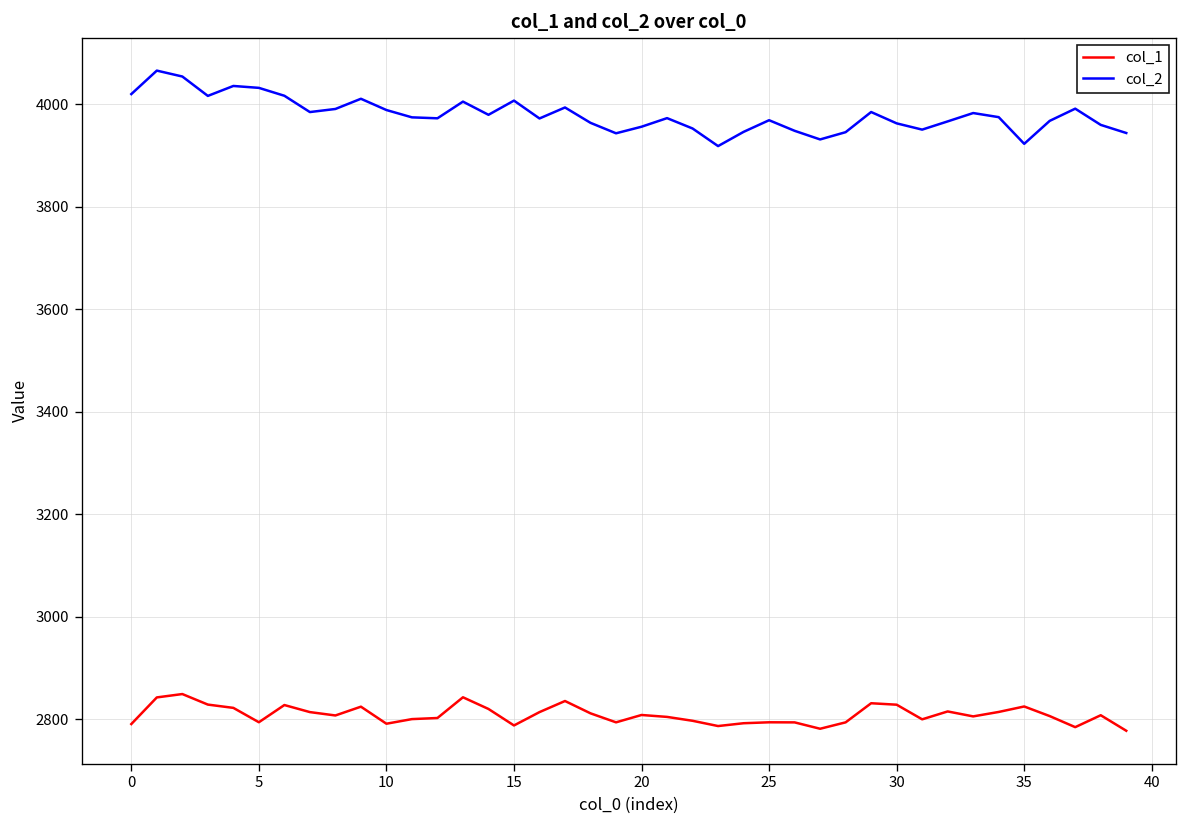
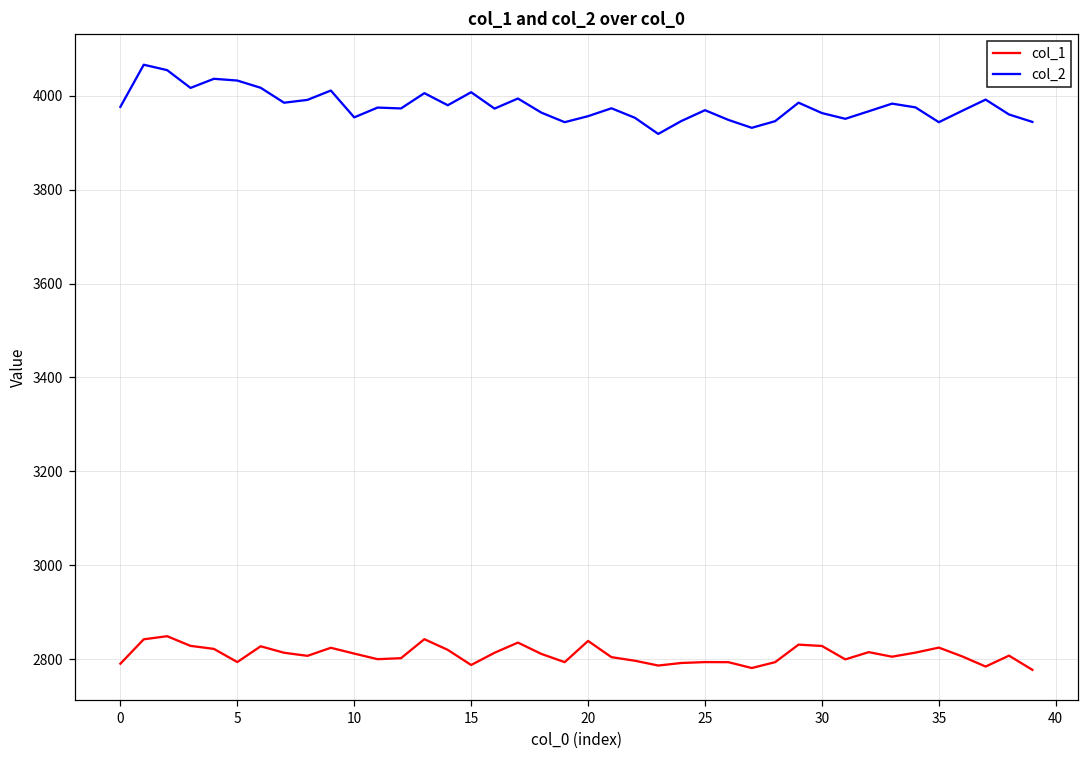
  {
    "col_1": {
      "0": 2790,
      "5": 2790,
-     "10": 2790,
+     "10": 2810,
      "15": 2790,
-     "20": 2810,
+     "20": 2840,
      "25": 2790,
      "30": 2830,
      "35": 2830
    },
    "col_2": {
-     "0": 4020,
+     "0": 3980,
      "5": 4030,
-     "10": 3990,
+     "10": 3950,
      "15": 4010,
      "20": 3960,
      "25": 3970,
      "30": 3960,
-     "35": 3920
+     "35": 3940
    }
  }
